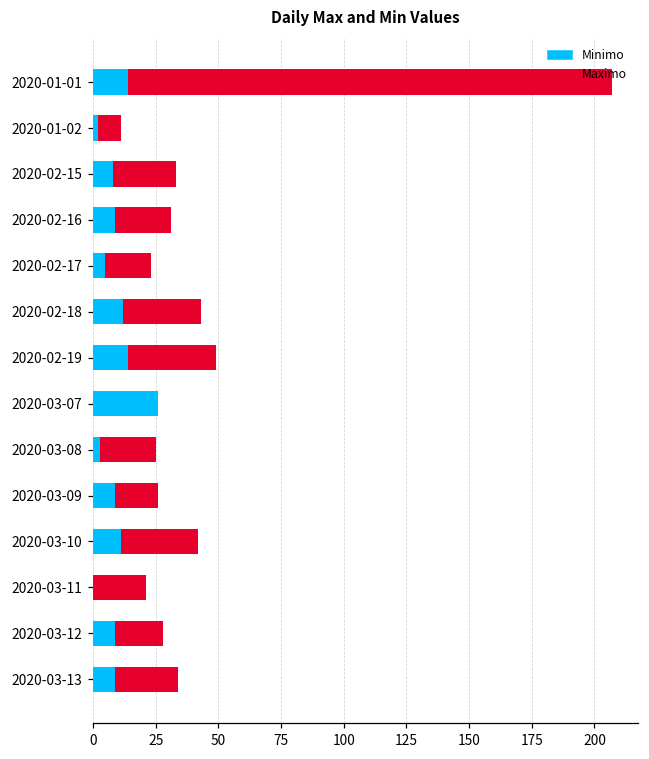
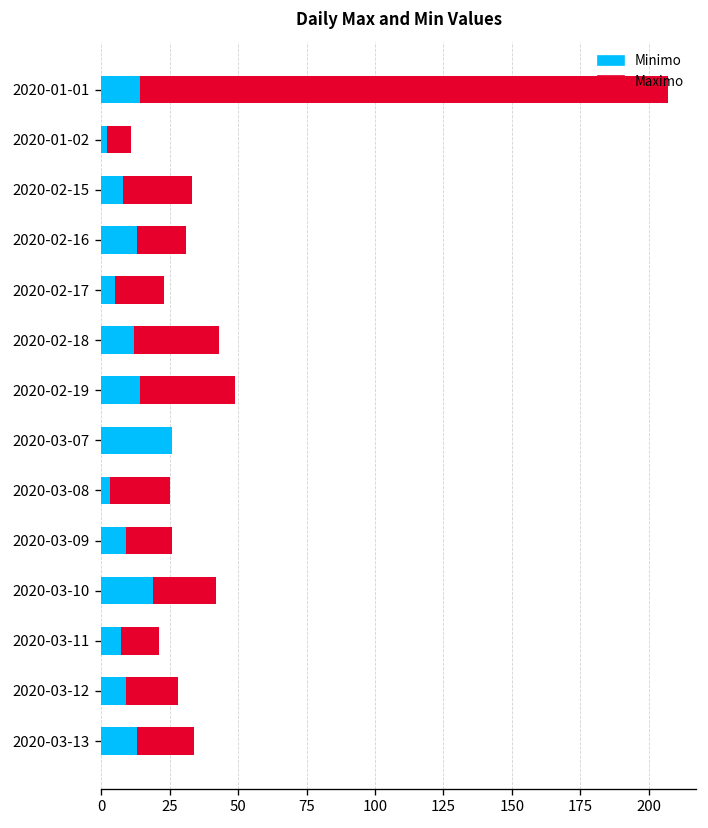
  {
    "Maximo": {
      "2020-01-01": 207,
      "2020-01-02": 11,
      "2020-02-15": 33,
      "2020-02-16": 31,
      "2020-02-17": 23,
      "2020-02-18": 43,
      "2020-02-19": 49,
      "2020-03-08": 25,
      "2020-03-09": 26,
      "2020-03-10": 42,
      "2020-03-11": 21,
      "2020-03-12": 28,
      "2020-03-13": 34
    },
    "Minimo": {
-     "2020-02-16": 9,
+     "2020-02-16": 13,
      "2020-03-07": 26,
-     "2020-03-10": 11,
-     "2020-03-11": 0,
-     "2020-03-13": 9
+     "2020-03-10": 19,
+     "2020-03-11": 7,
+     "2020-03-13": 13
    }
  }
